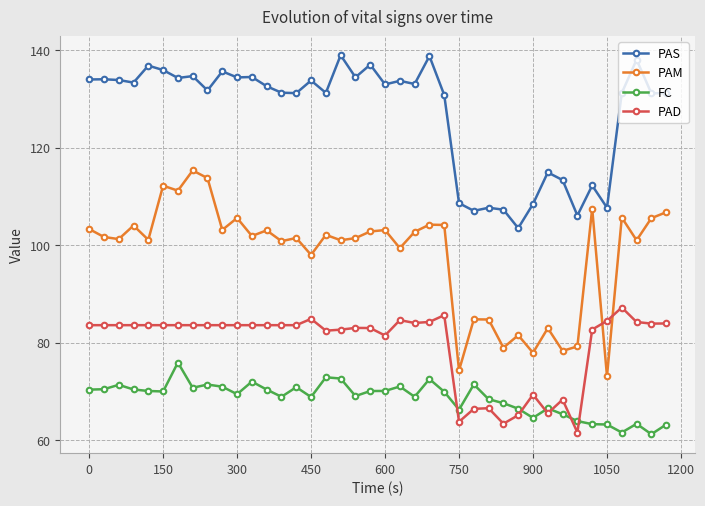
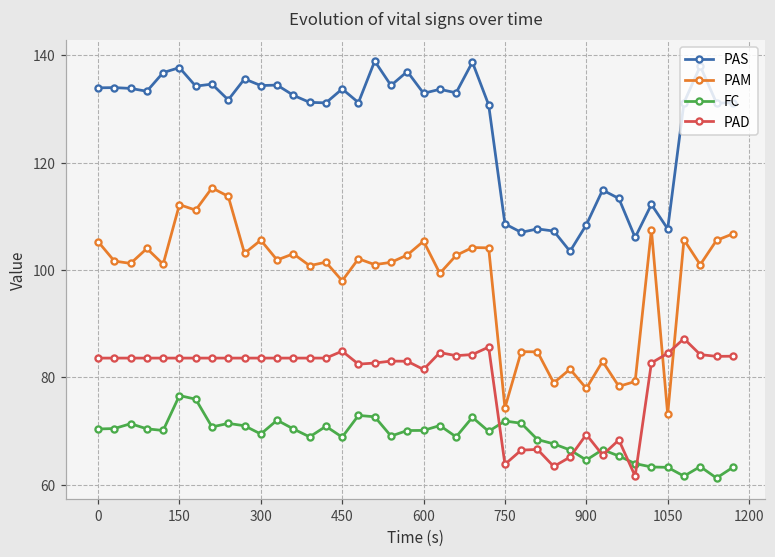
  {
    "PAS": {
      "0": 134,
-     "150": 136,
+     "150": 138,
      "300": 134,
      "450": 134,
      "600": 133,
      "750": 109,
      "900": 108,
      "1050": 108
    },
    "PAM": {
-     "0": 103,
+     "0": 105,
      "150": 112,
      "300": 106,
      "450": 98,
-     "600": 103,
+     "600": 105,
      "750": 74,
      "900": 78,
      "1050": 73
    },
    "FC": {
      "0": 70,
-     "150": 70,
+     "150": 77,
      "300": 69,
      "450": 69,
      "600": 70,
-     "750": 66,
+     "750": 72,
      "900": 65,
      "1050": 63
    },
    "PAD": {
      "0": 84,
      "150": 84,
      "300": 84,
      "450": 85,
      "600": 81,
      "750": 64,
      "900": 69,
      "1050": 84
    }
  }
